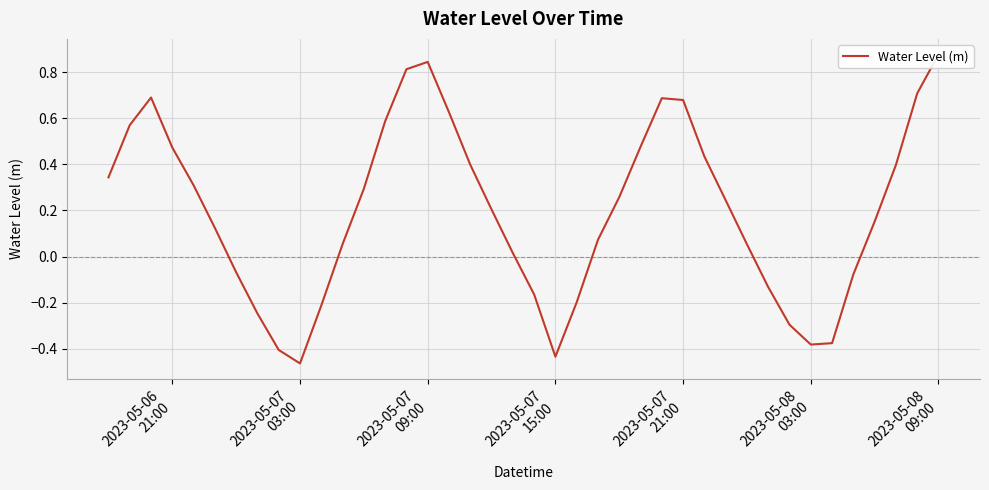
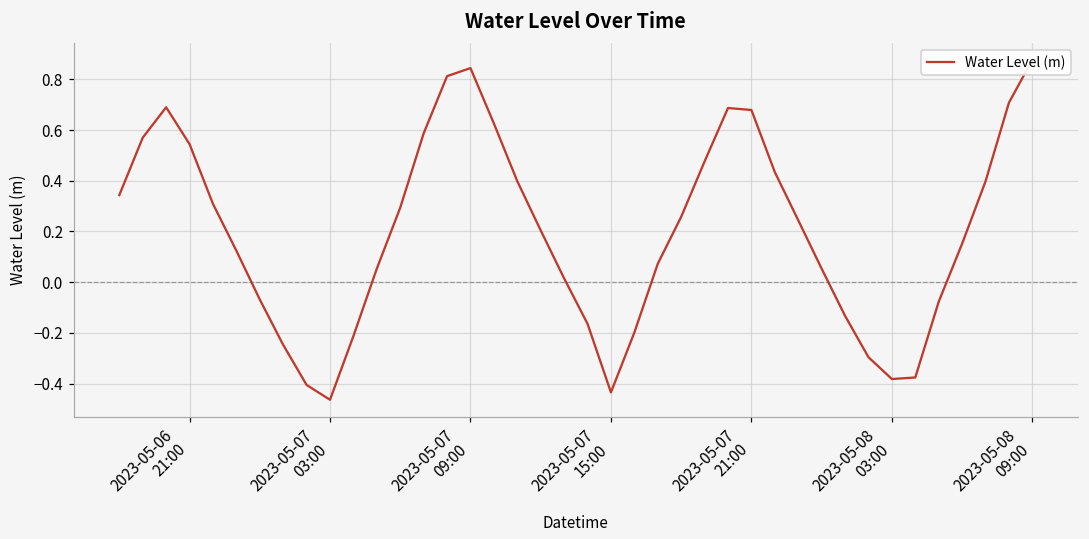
  {
-   "2023-05-06 21:00": 0.47,
+   "2023-05-06 21:00": 0.54,
    "2023-05-07 03:00": -0.46,
    "2023-05-07 09:00": 0.84,
    "2023-05-07 15:00": -0.43,
    "2023-05-07 21:00": 0.68,
    "2023-05-08 03:00": -0.38
  }
